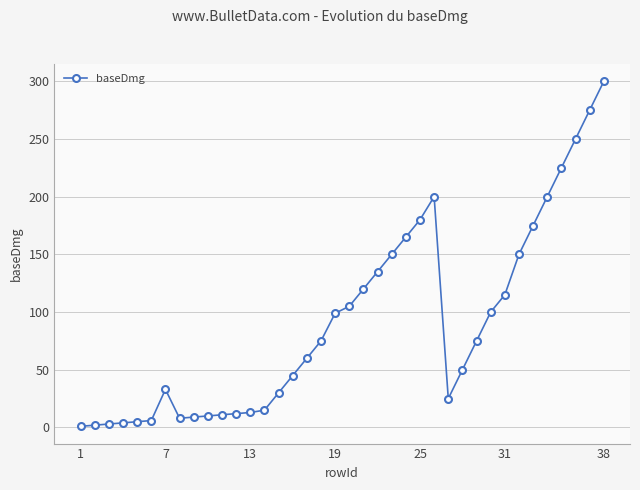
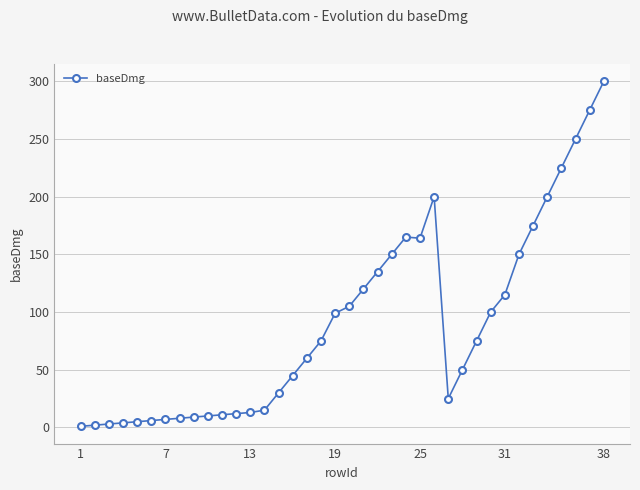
  {
    "1": 1,
-   "7": 33,
+   "7": 7,
    "13": 13,
    "19": 99,
-   "25": 180,
+   "25": 164,
    "31": 115,
    "38": 300
  }
